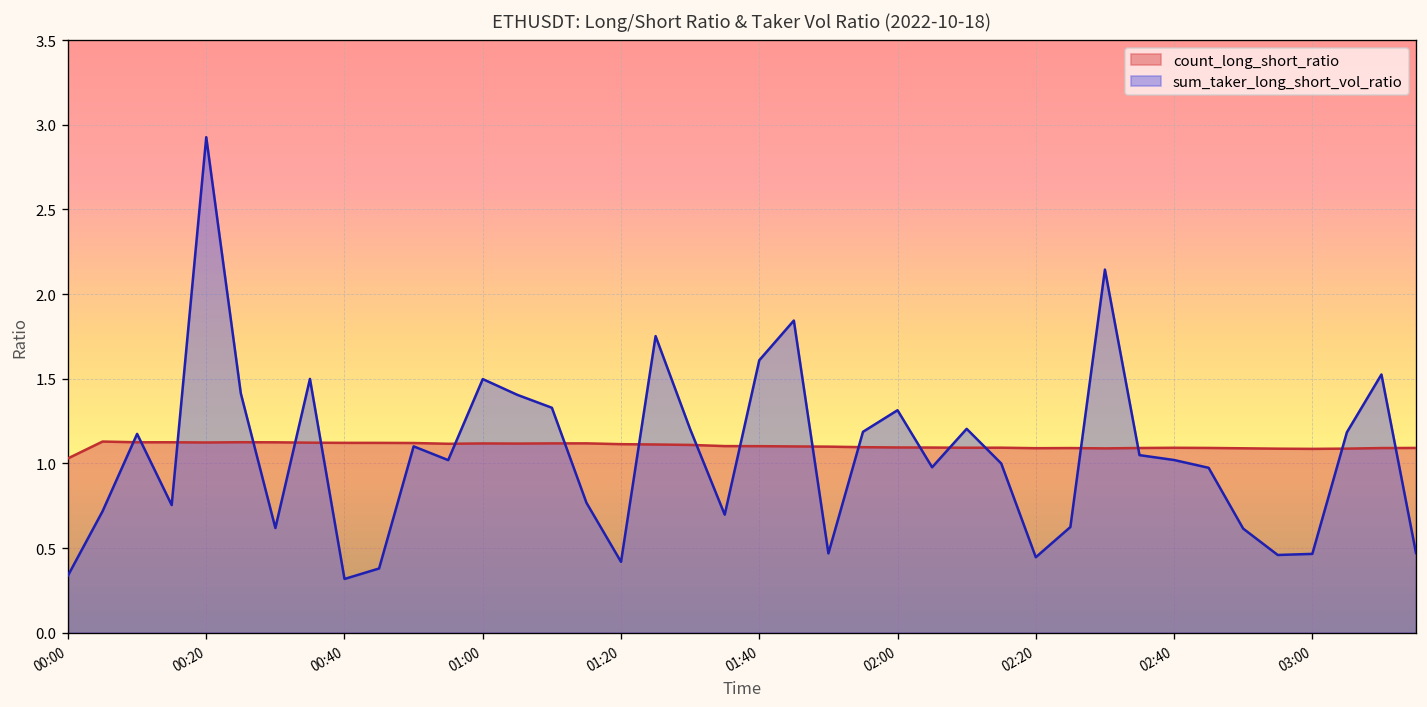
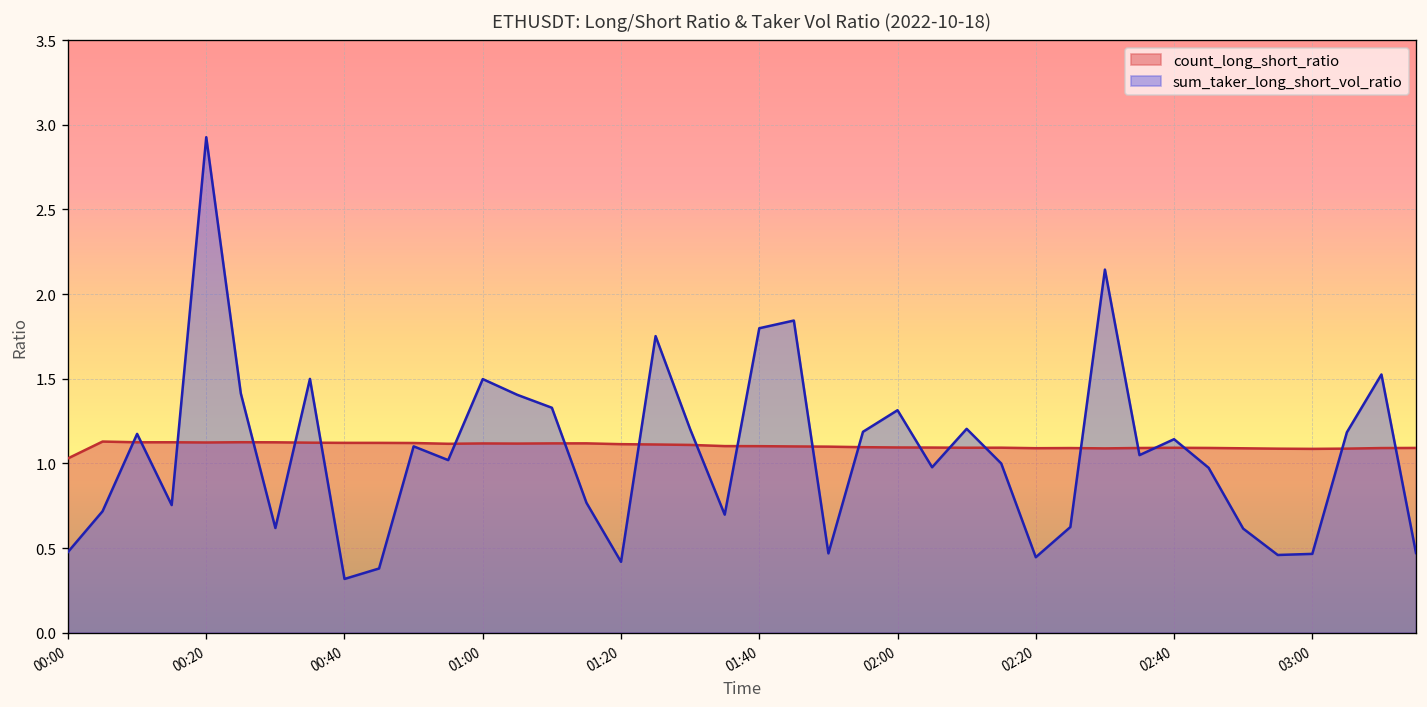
  {
    "count_long_short_ratio": {
      "00:00": 1.03,
      "00:20": 1.12,
      "00:40": 1.12,
      "01:00": 1.12,
      "01:20": 1.11,
      "01:40": 1.10,
      "02:00": 1.09,
      "02:20": 1.09,
      "02:40": 1.09,
      "03:00": 1.09
    },
    "sum_taker_long_short_vol_ratio": {
-     "00:00": 0.34,
+     "00:00": 0.48,
      "00:20": 2.93,
      "00:40": 0.32,
      "01:00": 1.50,
      "01:20": 0.42,
-     "01:40": 1.61,
+     "01:40": 1.80,
      "02:00": 1.31,
      "02:20": 0.45,
-     "02:40": 1.02,
+     "02:40": 1.14,
      "03:00": 0.47
    }
  }
